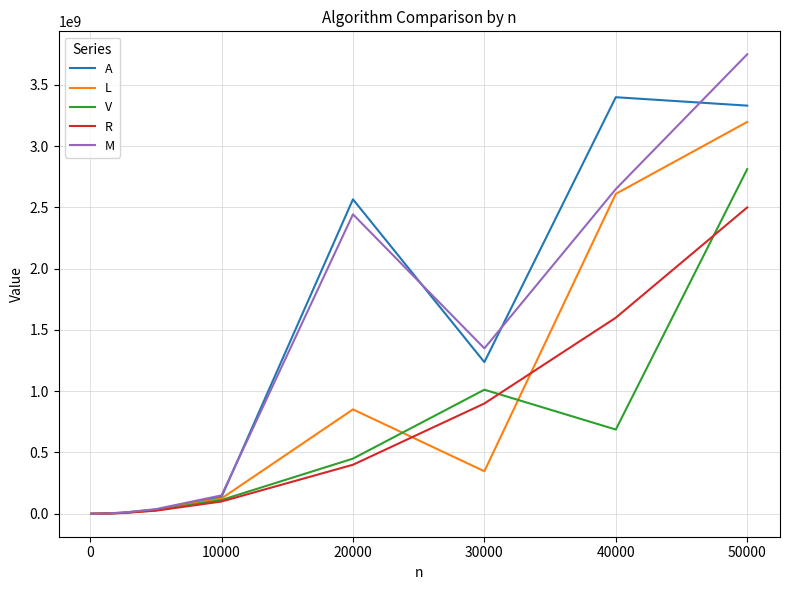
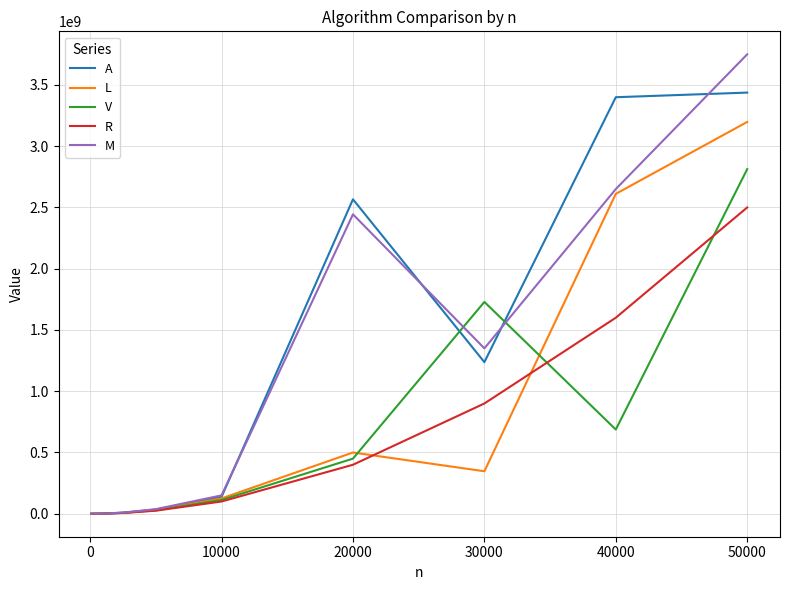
  {
    "A": {
      "20000": 2570000000,
      "30000": 1240000000,
      "40000": 3400000000,
-     "50000": 3330000000
+     "50000": 3440000000
    },
    "L": {
-     "20000": 850000000,
+     "20000": 500000000,
      "30000": 350000000,
      "40000": 2610000000,
      "50000": 3200000000
    },
    "V": {
      "20000": 450000000,
-     "30000": 1010000000,
+     "30000": 1730000000,
      "40000": 690000000,
      "50000": 2810000000
    },
    "R": {
      "20000": 400000000,
      "30000": 900000000,
      "40000": 1600000000,
      "50000": 2500000000
    },
    "M": {
      "20000": 2440000000,
      "30000": 1350000000,
      "40000": 2650000000,
      "50000": 3750000000
    }
  }
